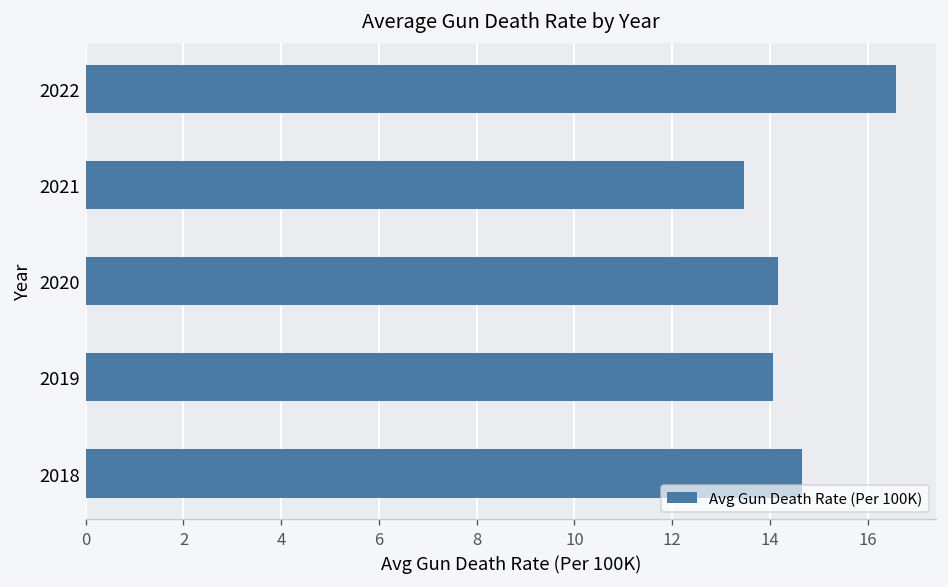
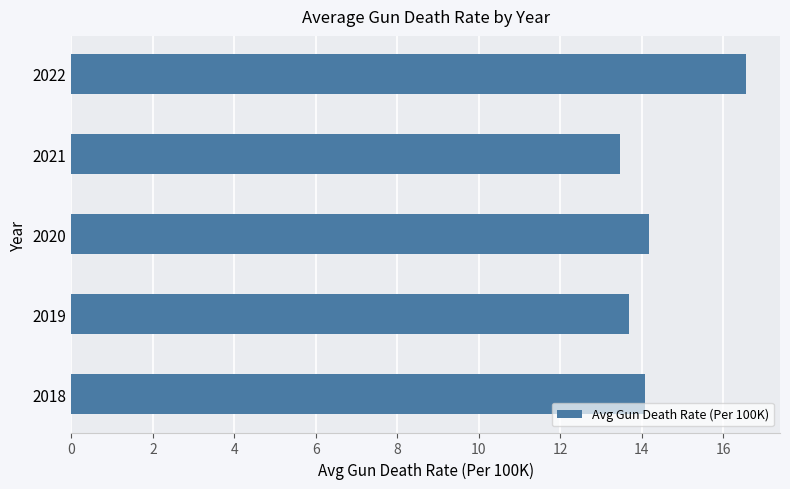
  {
    "2022": 16.6,
    "2021": 13.5,
    "2020": 14.2,
-   "2019": 14.1,
-   "2018": 14.7
+   "2019": 13.7,
+   "2018": 14.1
  }
